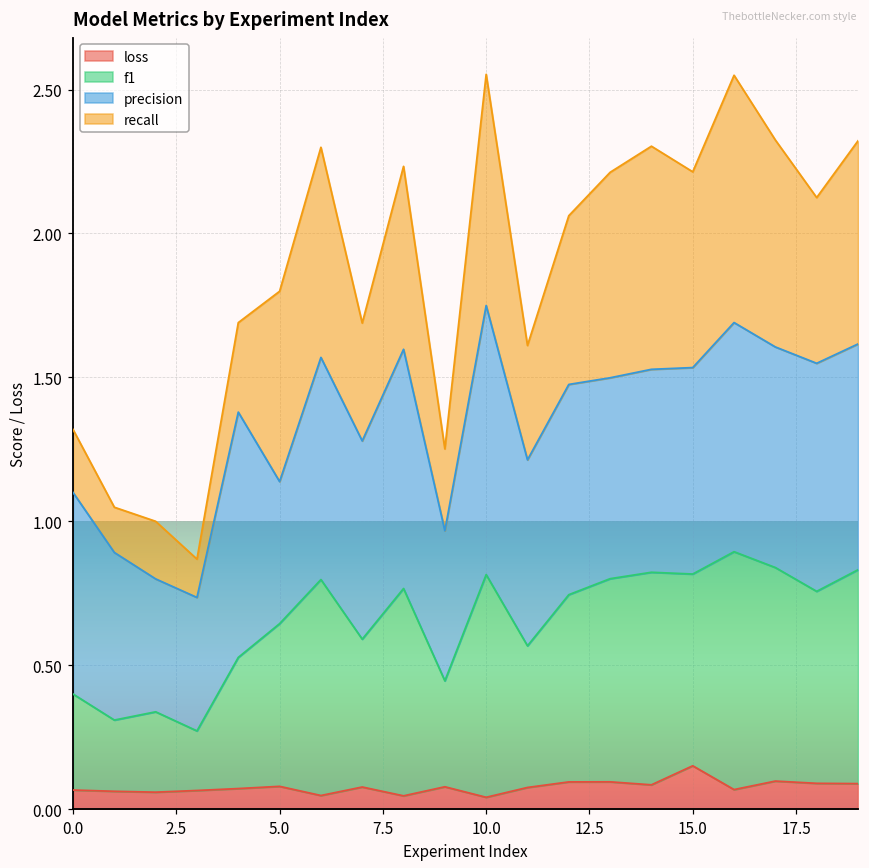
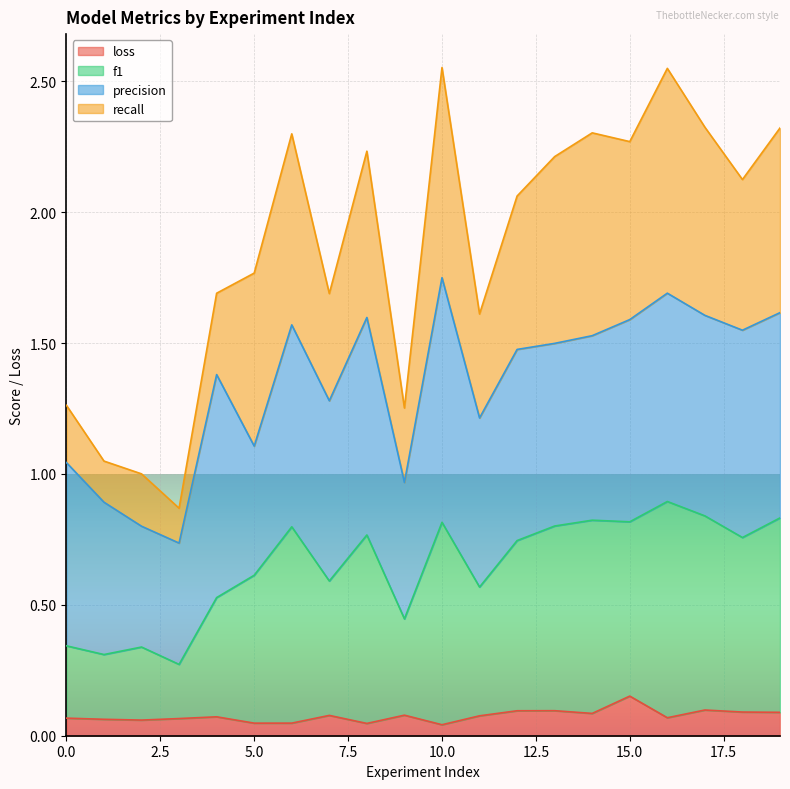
  {
    "loss": {
      "0.0": 0.07,
-     "5.0": 0.08,
+     "5.0": 0.05,
      "10.0": 0.04,
      "15.0": 0.15
    },
    "f1": {
-     "0.0": 0.33,
+     "0.0": 0.28,
      "5.0": 0.56,
      "10.0": 0.77,
      "15.0": 0.67
    },
    "precision": {
      "0.0": 0.70,
      "5.0": 0.49,
      "10.0": 0.93,
-     "15.0": 0.72
+     "15.0": 0.77
    },
    "recall": {
      "0.0": 0.22,
      "5.0": 0.66,
      "10.0": 0.80,
      "15.0": 0.68
    }
  }
